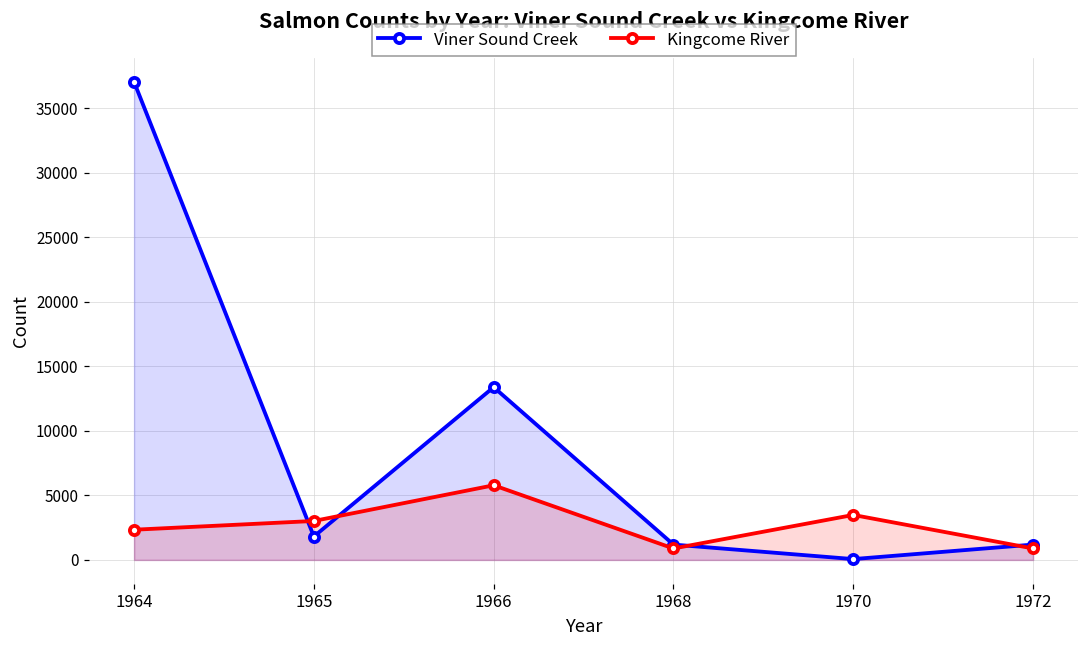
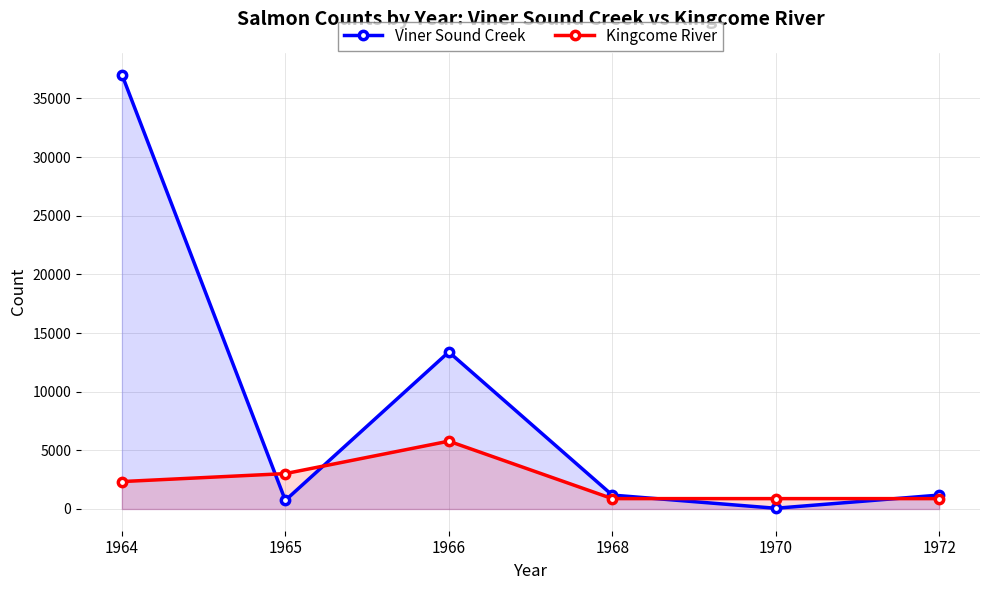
  {
    "Viner Sound Creek": {
      "1964": 37000,
-     "1965": 1800,
+     "1965": 700,
      "1966": 13400,
      "1968": 1200,
      "1970": 100,
      "1972": 1200
    },
    "Kingcome River": {
      "1964": 2300,
      "1965": 3000,
      "1966": 5800,
      "1968": 900,
-     "1970": 3500,
+     "1970": 900,
      "1972": 900
    }
  }
